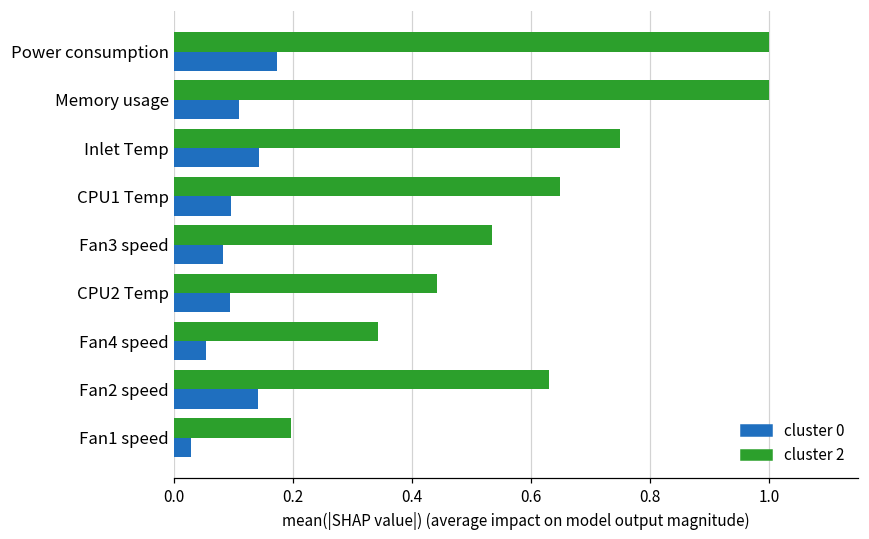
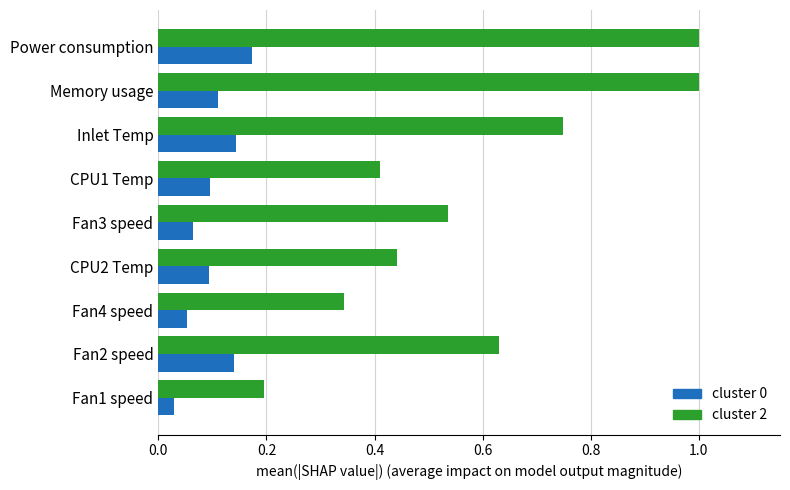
  {
    "cluster 0": {
      "Power consumption": 0.17,
      "Memory usage": 0.11,
      "Inlet Temp": 0.14,
      "CPU1 Temp": 0.09,
-     "Fan3 speed": 0.08,
+     "Fan3 speed": 0.06,
      "CPU2 Temp": 0.09,
      "Fan4 speed": 0.05,
      "Fan2 speed": 0.14,
      "Fan1 speed": 0.03
    },
    "cluster 2": {
      "Power consumption": 1.00,
      "Memory usage": 1.00,
      "Inlet Temp": 0.75,
-     "CPU1 Temp": 0.65,
+     "CPU1 Temp": 0.41,
      "Fan3 speed": 0.54,
      "CPU2 Temp": 0.44,
      "Fan4 speed": 0.34,
      "Fan2 speed": 0.63,
      "Fan1 speed": 0.20
    }
  }
